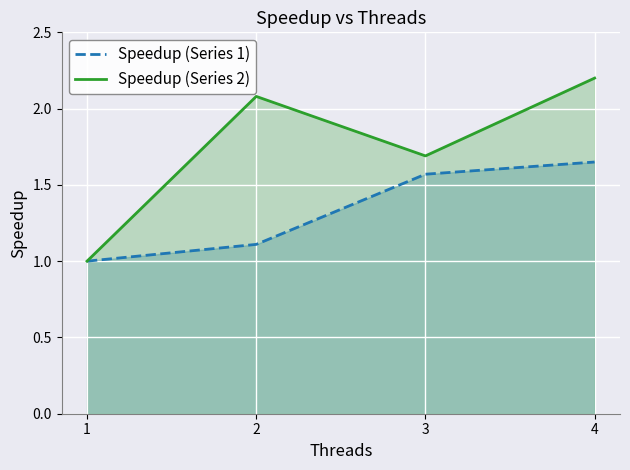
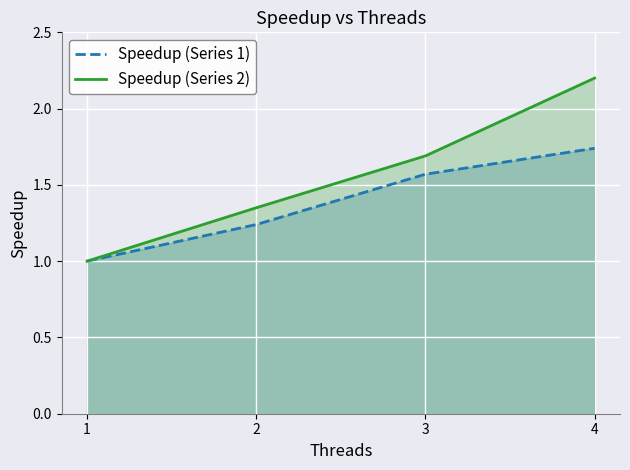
  {
    "Speedup (Series 1)": {
-     "2": 1.11,
+     "2": 1.24,
      "3": 1.57,
-     "4": 1.65
+     "4": 1.74
    },
    "Speedup (Series 2)": {
-     "2": 2.08,
+     "2": 1.35,
      "3": 1.69,
      "4": 2.20
    }
  }
